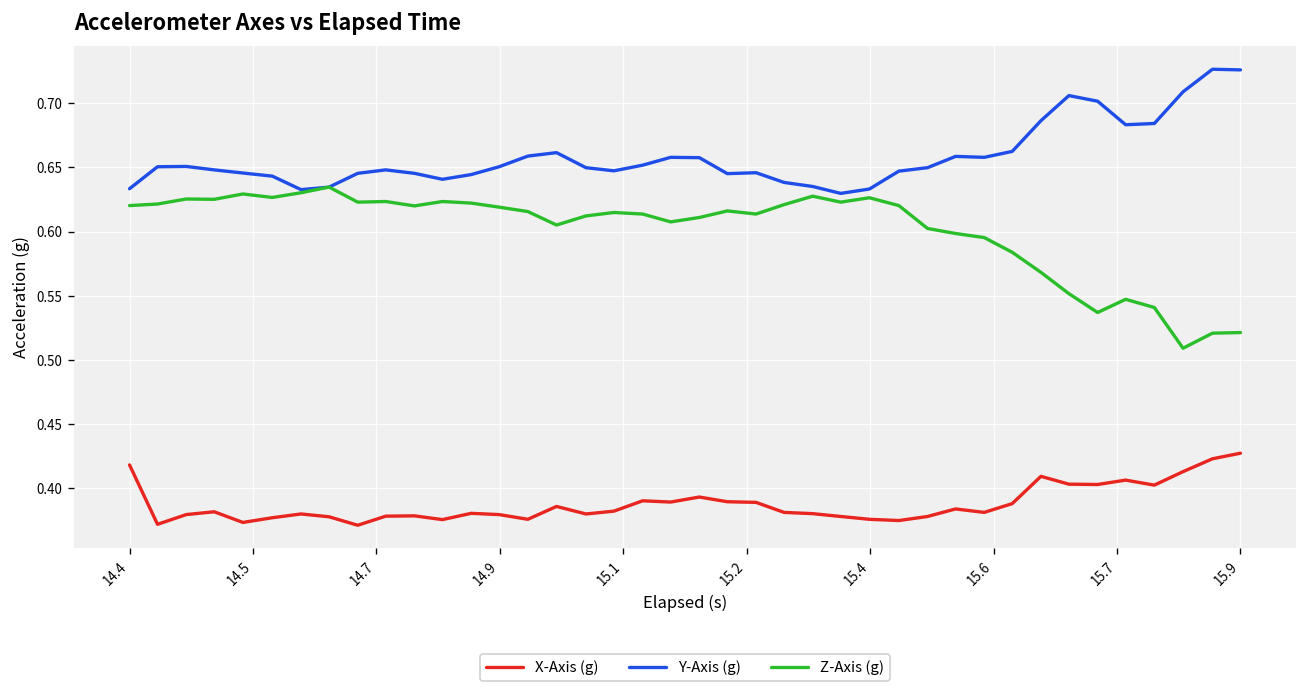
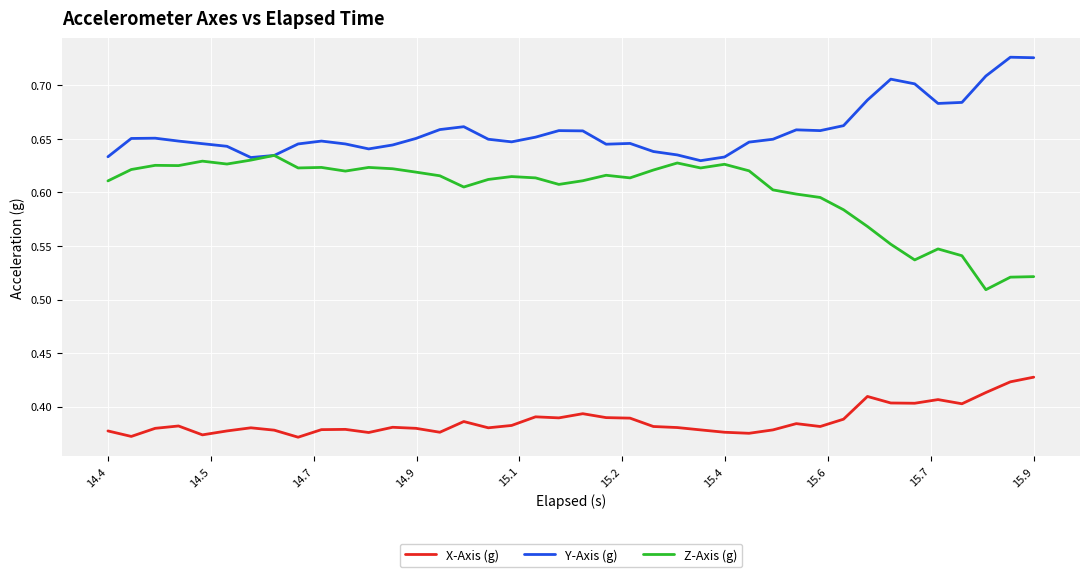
  {
    "X-Axis (g)": {
-     "14.4": 0.418,
+     "14.4": 0.377,
      "15.9": 0.427
    },
    "Y-Axis (g)": {
      "14.4": 0.633,
      "15.9": 0.726
    },
    "Z-Axis (g)": {
-     "14.4": 0.620,
+     "14.4": 0.611,
      "15.9": 0.521
    }
  }
